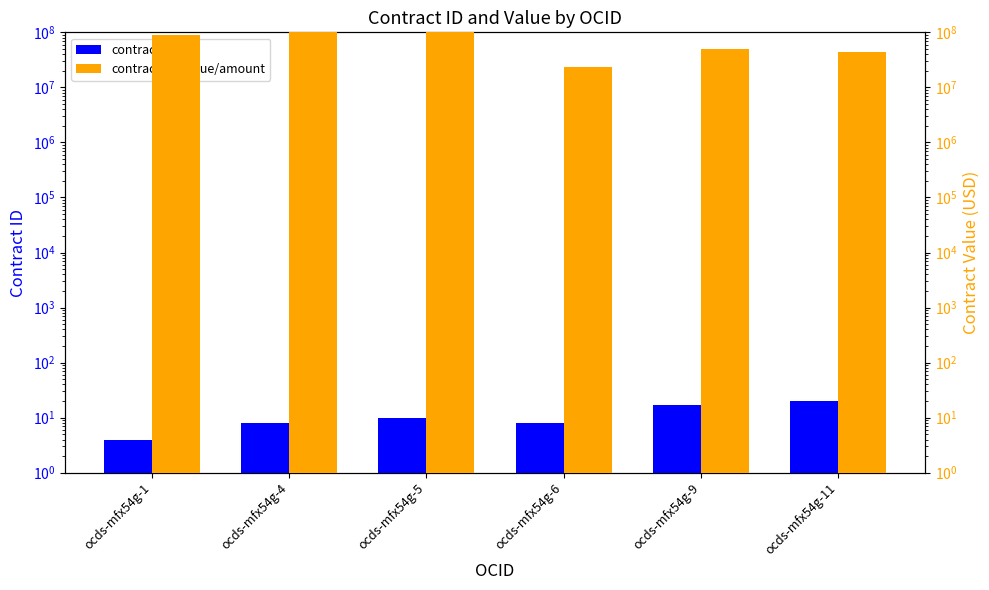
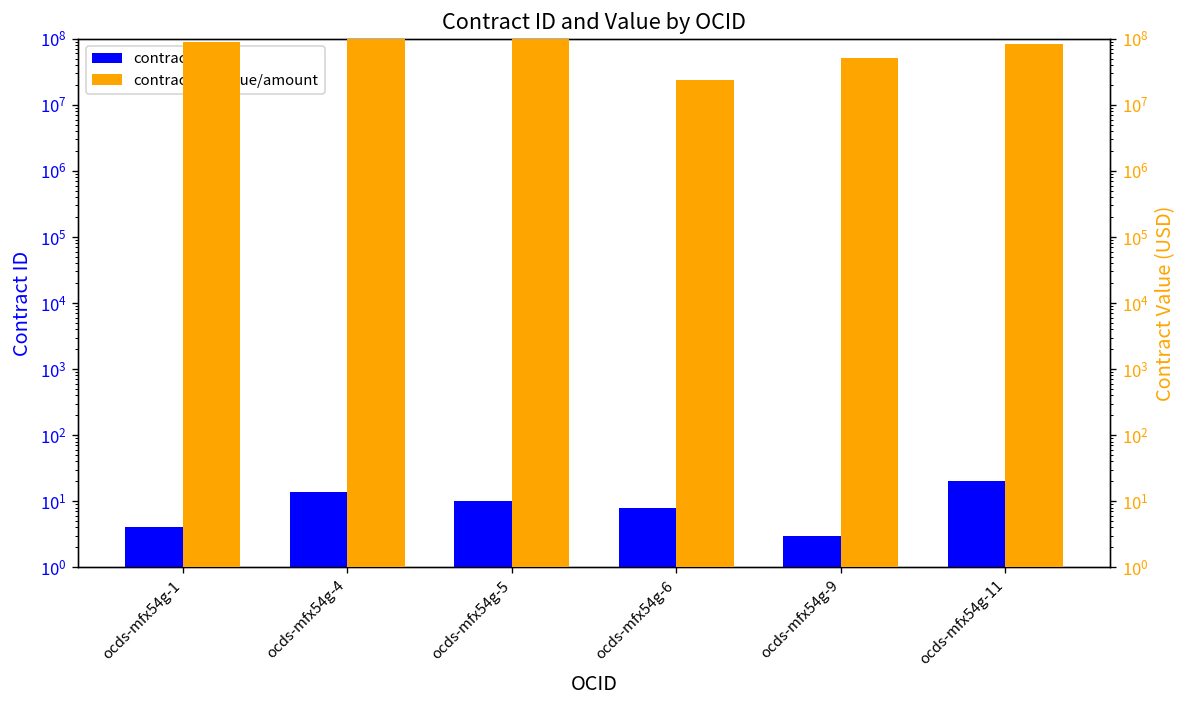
  {
    "contracts/0/id": {
      "ocds-mfx54g-1": 4,
-     "ocds-mfx54g-4": 8,
+     "ocds-mfx54g-4": 14,
      "ocds-mfx54g-5": 10,
      "ocds-mfx54g-6": 8,
-     "ocds-mfx54g-9": 17,
+     "ocds-mfx54g-9": 3,
      "ocds-mfx54g-11": 20
    },
    "contracts/0/value/amount": {
      "ocds-mfx54g-1": 90000000,
      "ocds-mfx54g-6": 24000000,
      "ocds-mfx54g-9": 50000000,
-     "ocds-mfx54g-11": 40000000
+     "ocds-mfx54g-11": 80000000
    }
  }
